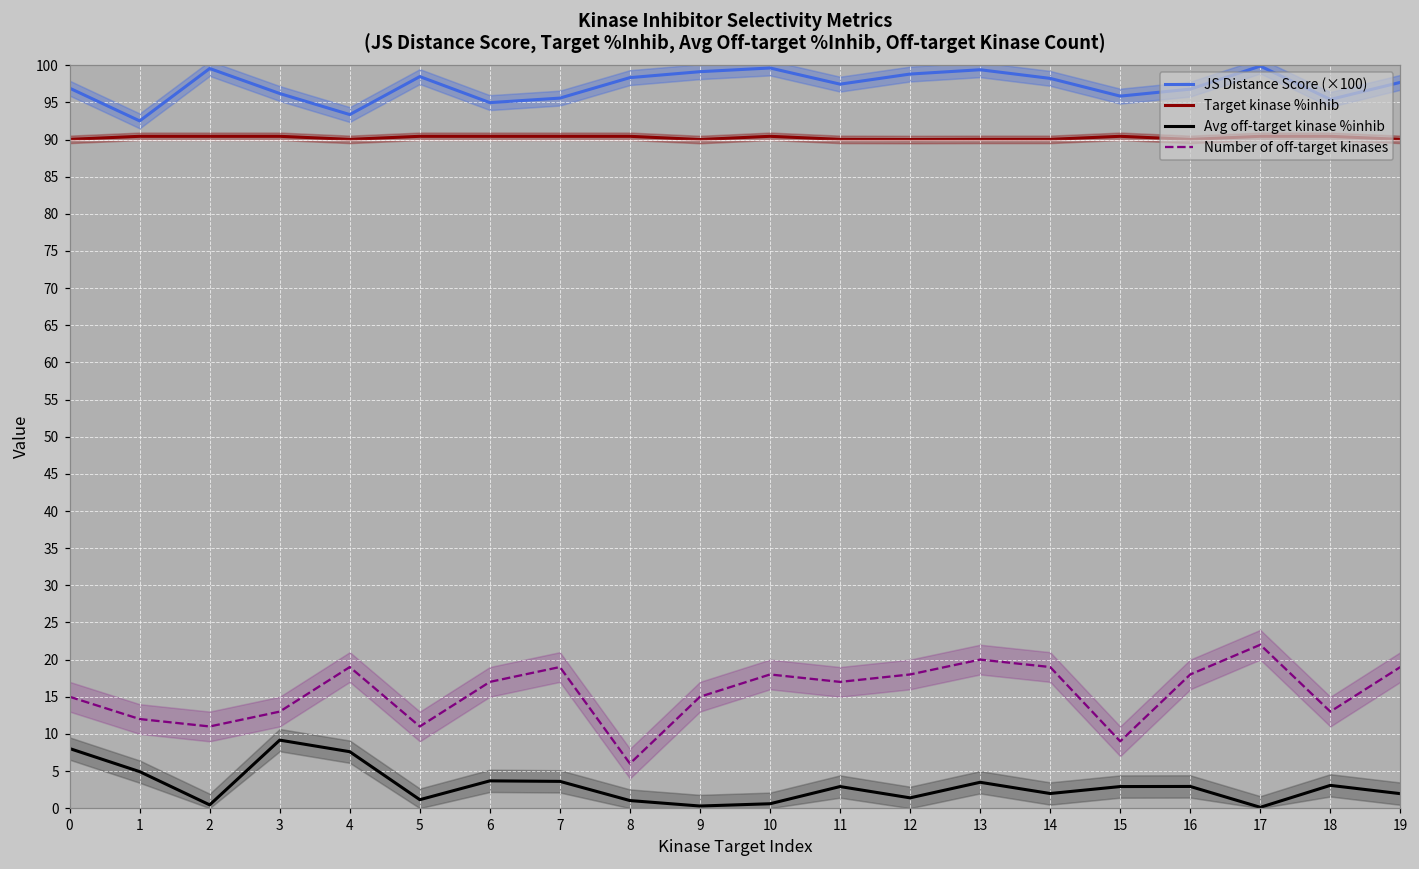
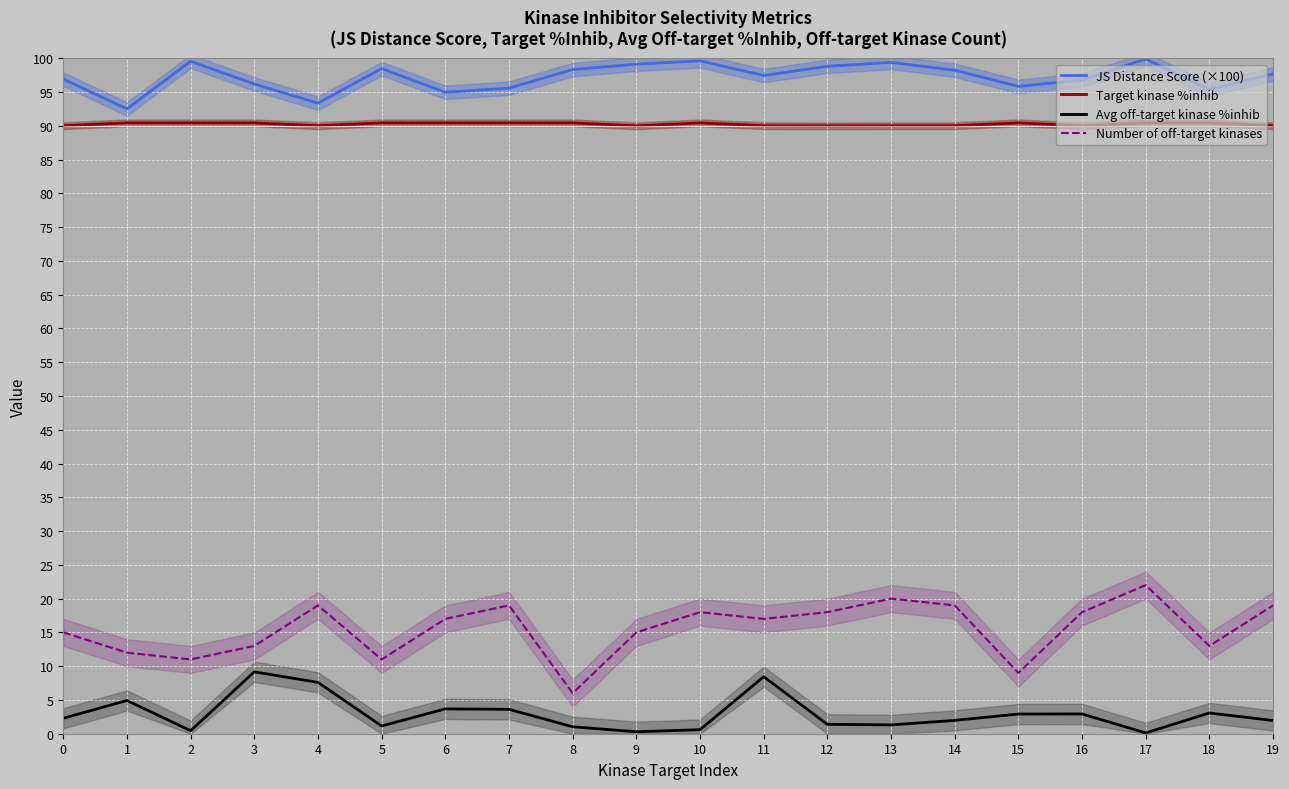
  {
    "Avg off-target kinase %inhib": {
-     "0": 8,
+     "0": 2,
      "1": 5,
      "2": 0,
      "3": 9,
      "4": 8,
      "5": 1,
      "6": 4,
      "7": 4,
      "8": 1,
      "9": 0,
      "10": 1,
-     "11": 3,
+     "11": 8,
      "12": 1,
-     "13": 3,
+     "13": 1,
      "14": 2,
      "15": 3,
      "16": 3,
      "17": 0,
      "18": 3,
      "19": 2
    }
  }
